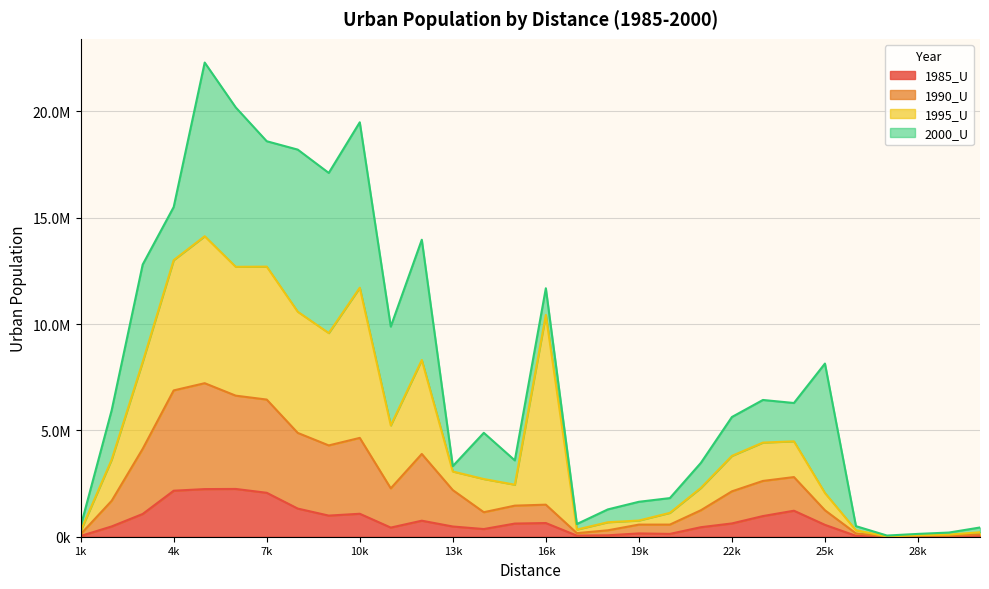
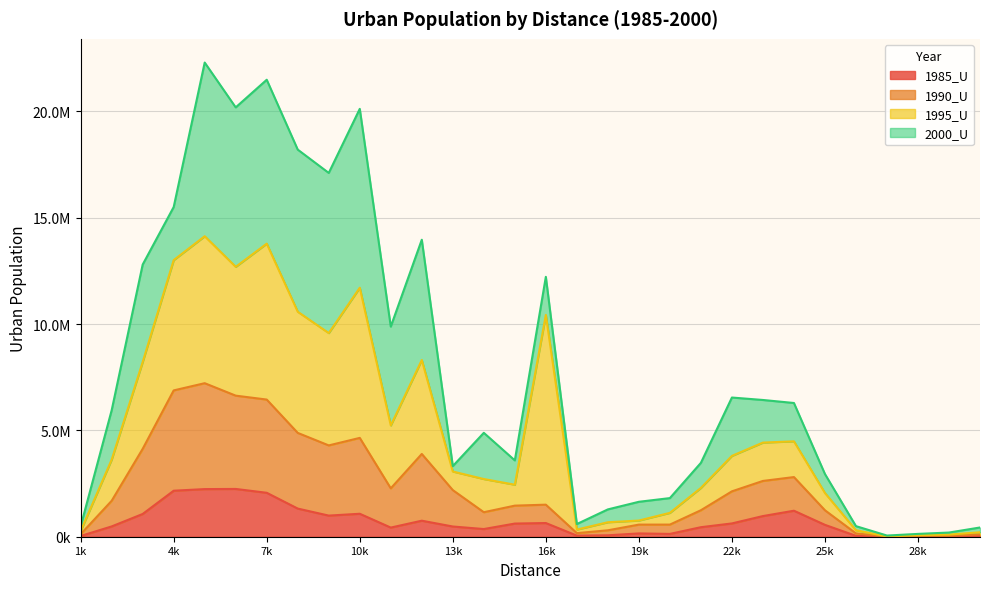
  {
    "1995_U": {
      "1k": 100000,
      "4k": 6100000,
-     "7k": 6300000,
+     "7k": 7300000,
      "10k": 7100000,
      "13k": 900000,
      "16k": 8900000,
      "19k": 200000,
      "22k": 1700000,
      "25k": 800000
    },
    "2000_U": {
      "1k": 200000,
      "4k": 2500000,
-     "7k": 5900000,
-     "10k": 7800000,
+     "7k": 7700000,
+     "10k": 8400000,
      "13k": 300000,
-     "16k": 1300000,
+     "16k": 1800000,
      "19k": 900000,
-     "22k": 1800000,
-     "25k": 6100000
+     "22k": 2700000,
+     "25k": 900000
    }
  }
